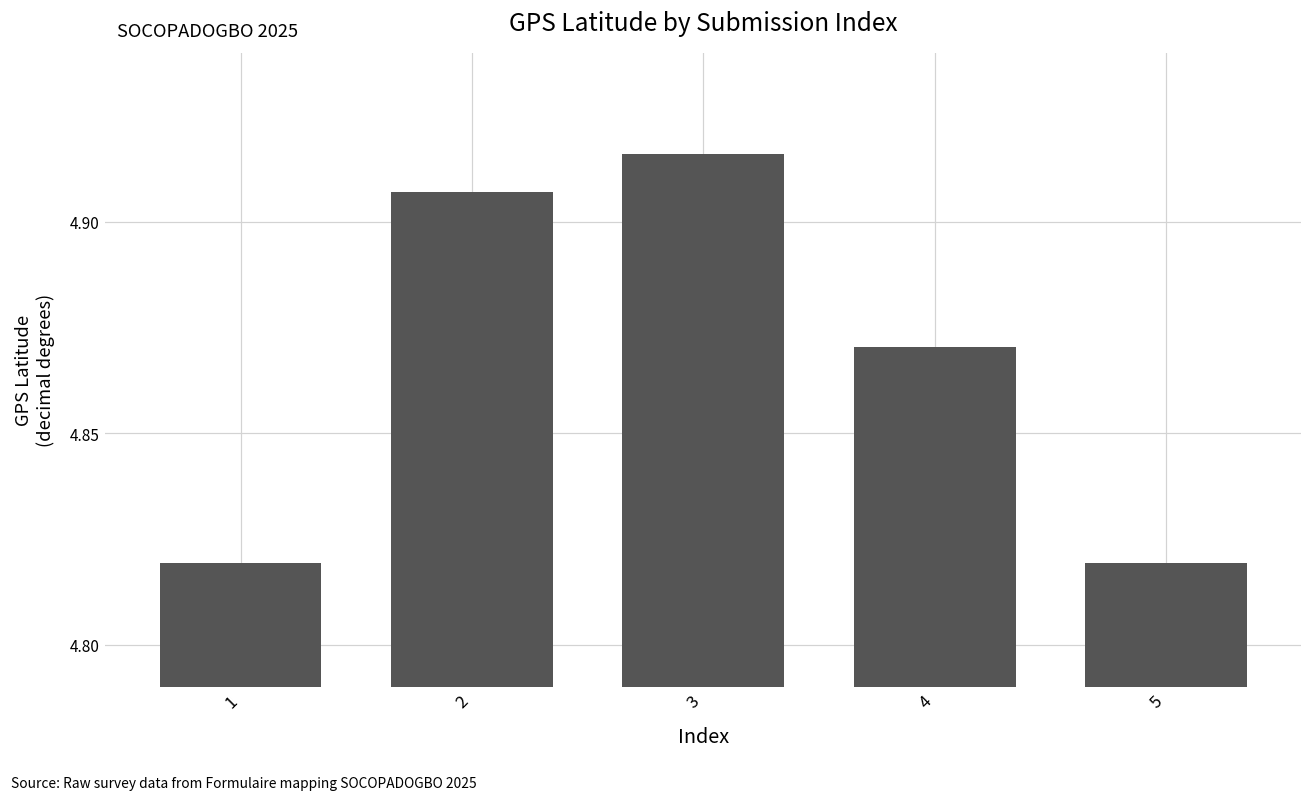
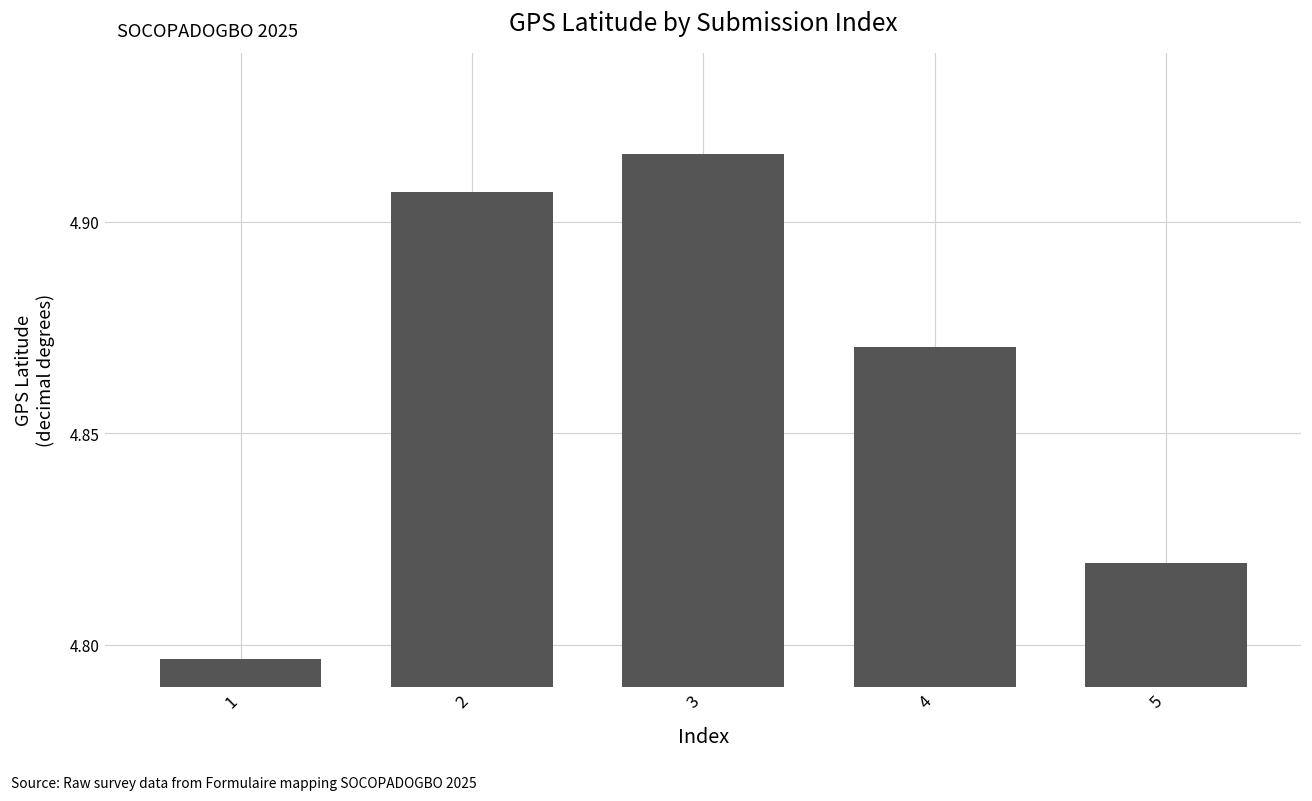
  {
-   "1": 4.819,
+   "1": 4.797,
    "2": 4.907,
    "3": 4.916,
    "4": 4.870,
    "5": 4.819
  }
